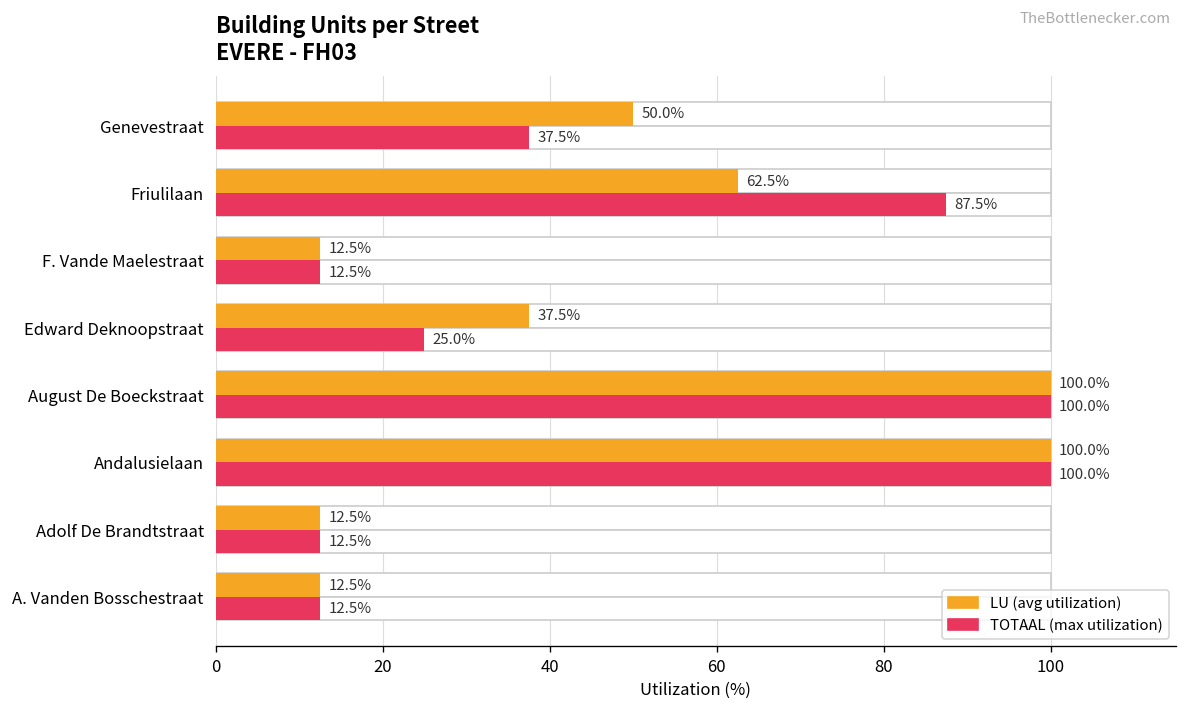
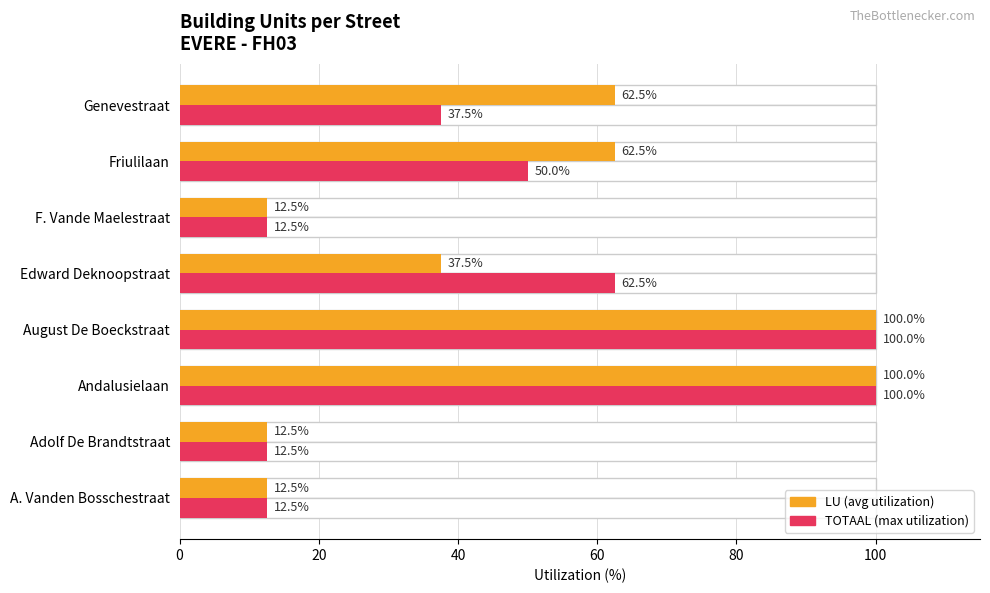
  {
    "LU (avg utilization)": {
-     "Genevestraat": "50.0%",
+     "Genevestraat": "62.5%",
      "August De Boeckstraat": "100.0%",
      "Andalusielaan": "100.0%"
    },
    "TOTAAL (max utilization)": {
-     "Friulilaan": "87.5%",
-     "Edward Deknoopstraat": "25.0%",
+     "Friulilaan": "50.0%",
+     "Edward Deknoopstraat": "62.5%",
      "August De Boeckstraat": "100.0%",
      "Andalusielaan": "100.0%"
    }
  }
